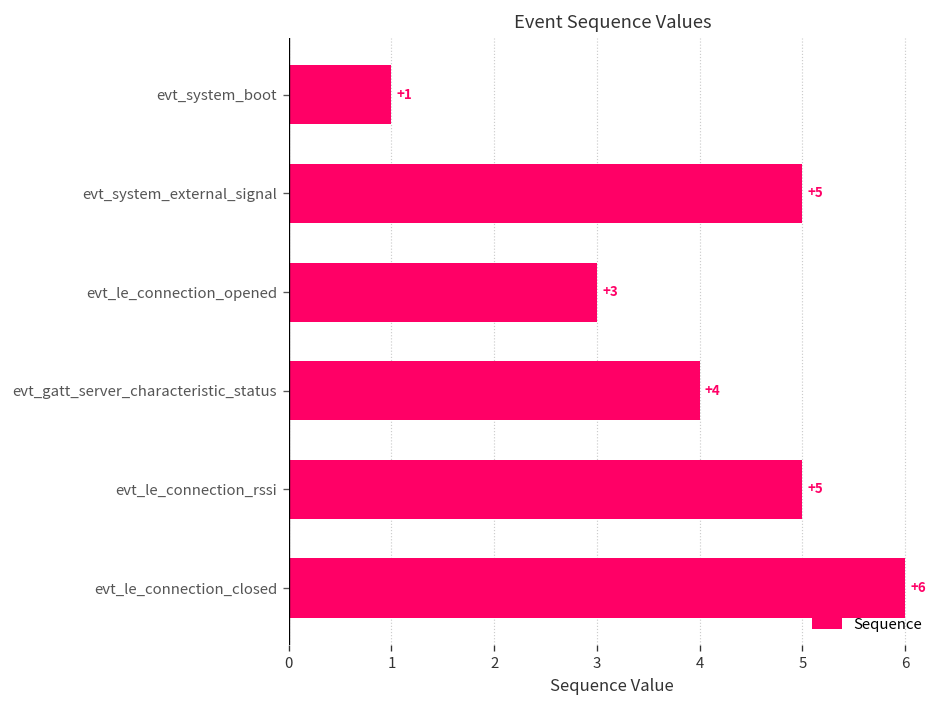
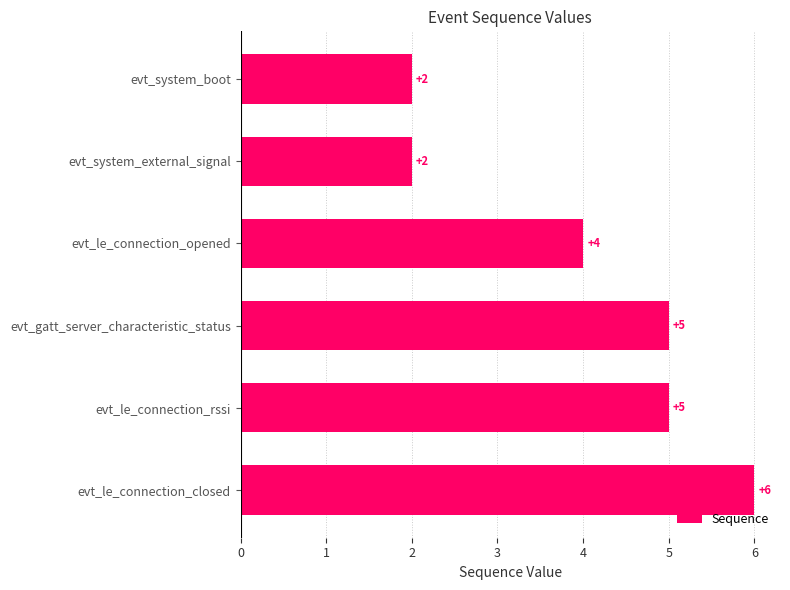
  {
-   "evt_system_boot": "+1",
-   "evt_system_external_signal": "+5",
-   "evt_le_connection_opened": "+3",
-   "evt_gatt_server_characteristic_status": "+4",
+   "evt_system_boot": "+2",
+   "evt_system_external_signal": "+2",
+   "evt_le_connection_opened": "+4",
+   "evt_gatt_server_characteristic_status": "+5",
    "evt_le_connection_rssi": "+5",
    "evt_le_connection_closed": "+6"
  }
